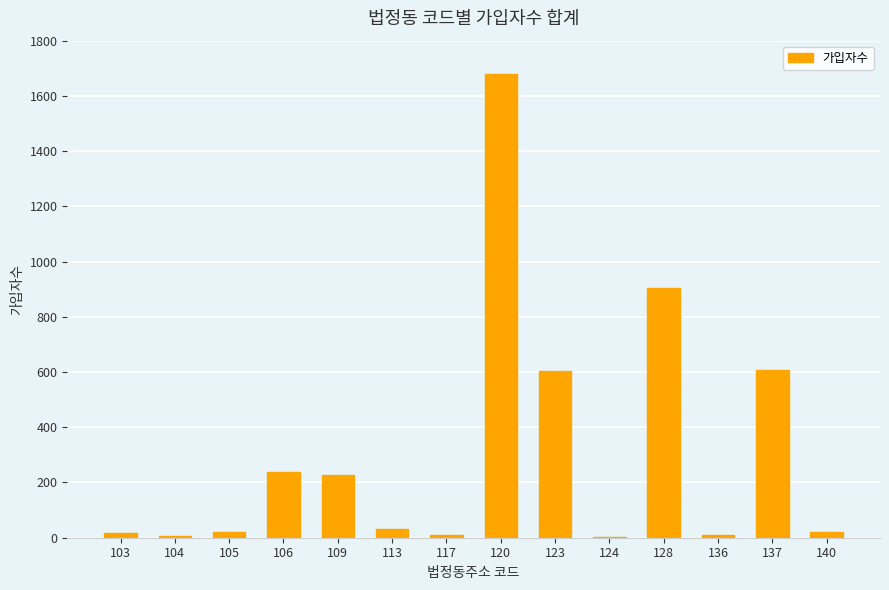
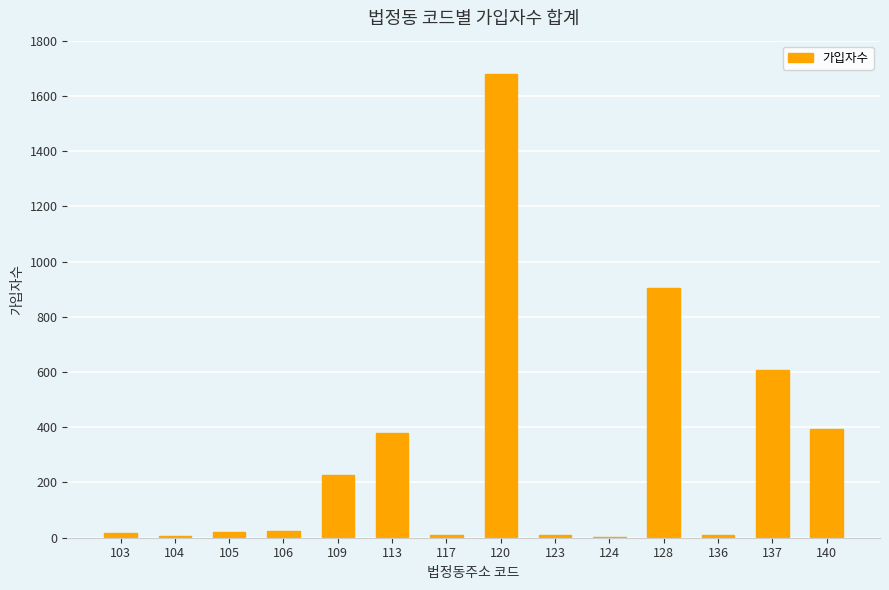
  {
    "103": 20,
    "105": 20,
-   "106": 240,
+   "106": 20,
    "109": 230,
-   "113": 30,
+   "113": 380,
    "117": 10,
    "120": 1680,
-   "123": 600,
+   "123": 10,
    "128": 900,
    "136": 10,
    "137": 610,
-   "140": 20
+   "140": 390
  }
